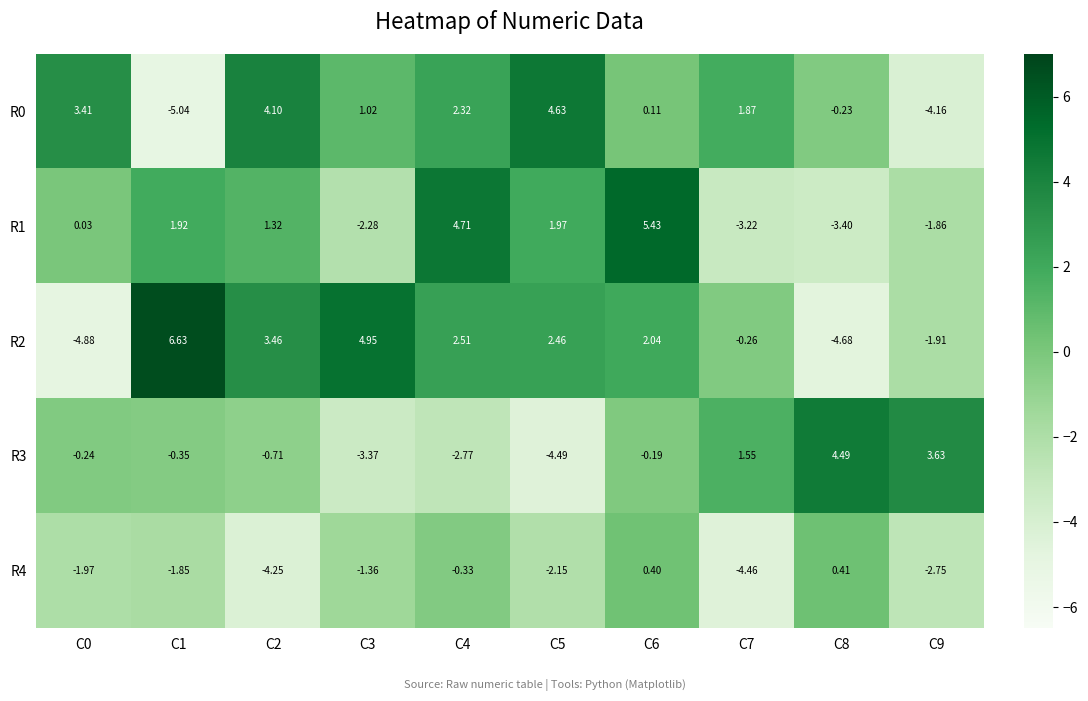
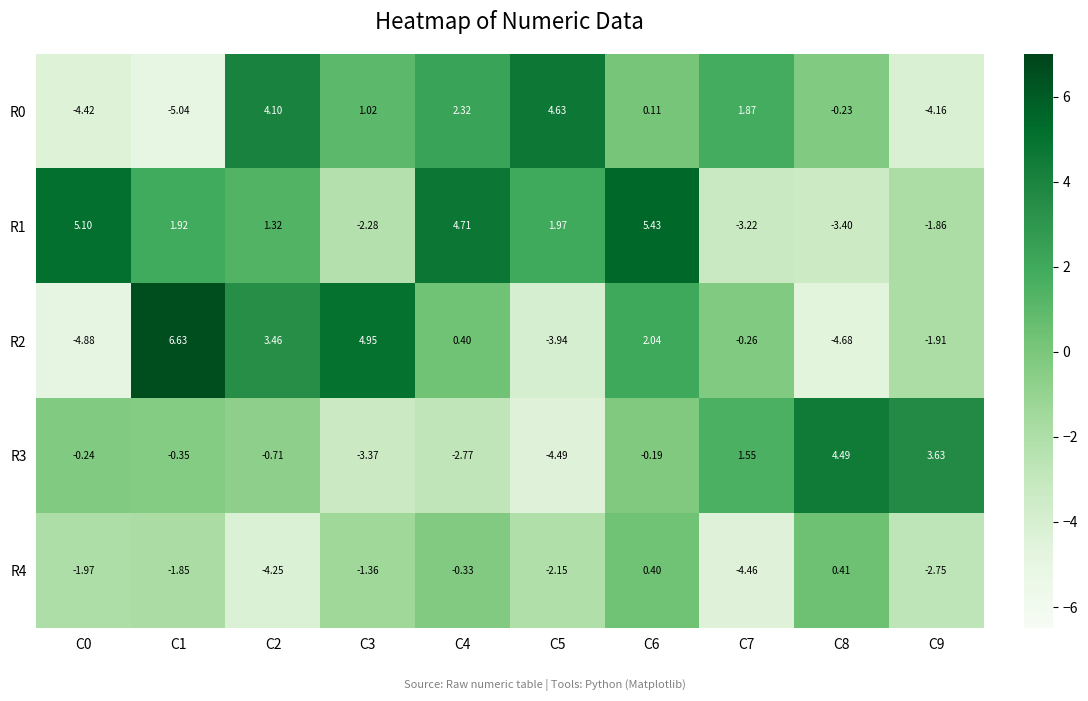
  {
    "R0": {
-     "C0": 3.41,
+     "C0": -4.42,
      "C1": -5.04,
      "C2": 4.10,
      "C3": 1.02,
      "C4": 2.32,
      "C5": 4.63,
      "C6": 0.11,
      "C7": 1.87,
      "C8": -0.23,
      "C9": -4.16
    },
    "R1": {
-     "C0": 0.03,
+     "C0": 5.10,
      "C1": 1.92,
      "C2": 1.32,
      "C3": -2.28,
      "C4": 4.71,
      "C5": 1.97,
      "C6": 5.43,
      "C7": -3.22,
      "C8": -3.40,
      "C9": -1.86
    },
    "R2": {
      "C0": -4.88,
      "C1": 6.63,
      "C2": 3.46,
      "C3": 4.95,
-     "C4": 2.51,
-     "C5": 2.46,
+     "C4": 0.40,
+     "C5": -3.94,
      "C6": 2.04,
      "C7": -0.26,
      "C8": -4.68,
      "C9": -1.91
    },
    "R3": {
      "C0": -0.24,
      "C1": -0.35,
      "C2": -0.71,
      "C3": -3.37,
      "C4": -2.77,
      "C5": -4.49,
      "C6": -0.19,
      "C7": 1.55,
      "C8": 4.49,
      "C9": 3.63
    },
    "R4": {
      "C0": -1.97,
      "C1": -1.85,
      "C2": -4.25,
      "C3": -1.36,
      "C4": -0.33,
      "C5": -2.15,
      "C6": 0.40,
      "C7": -4.46,
      "C8": 0.41,
      "C9": -2.75
    }
  }
